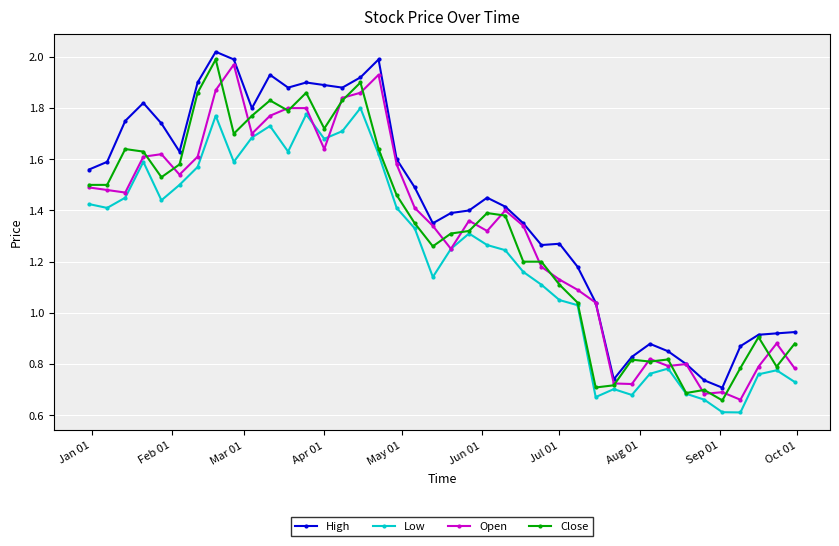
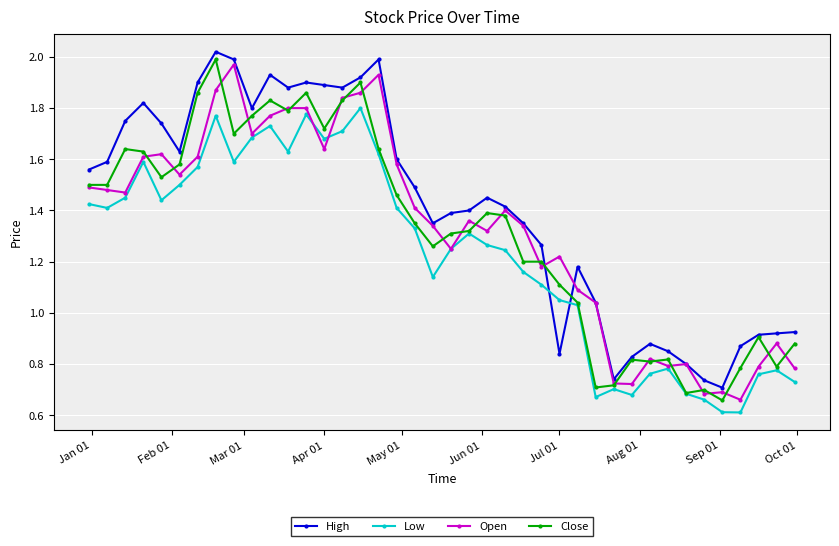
  {
    "High": {
      "Apr 01": 1.89,
-     "Jul 01": 1.27
+     "Jul 01": 0.84
    },
    "Low": {
      "Apr 01": 1.68,
      "Jul 01": 1.05
    },
    "Open": {
      "Apr 01": 1.64,
-     "Jul 01": 1.13
+     "Jul 01": 1.22
    },
    "Close": {
      "Apr 01": 1.72,
      "Jul 01": 1.11
    }
  }
